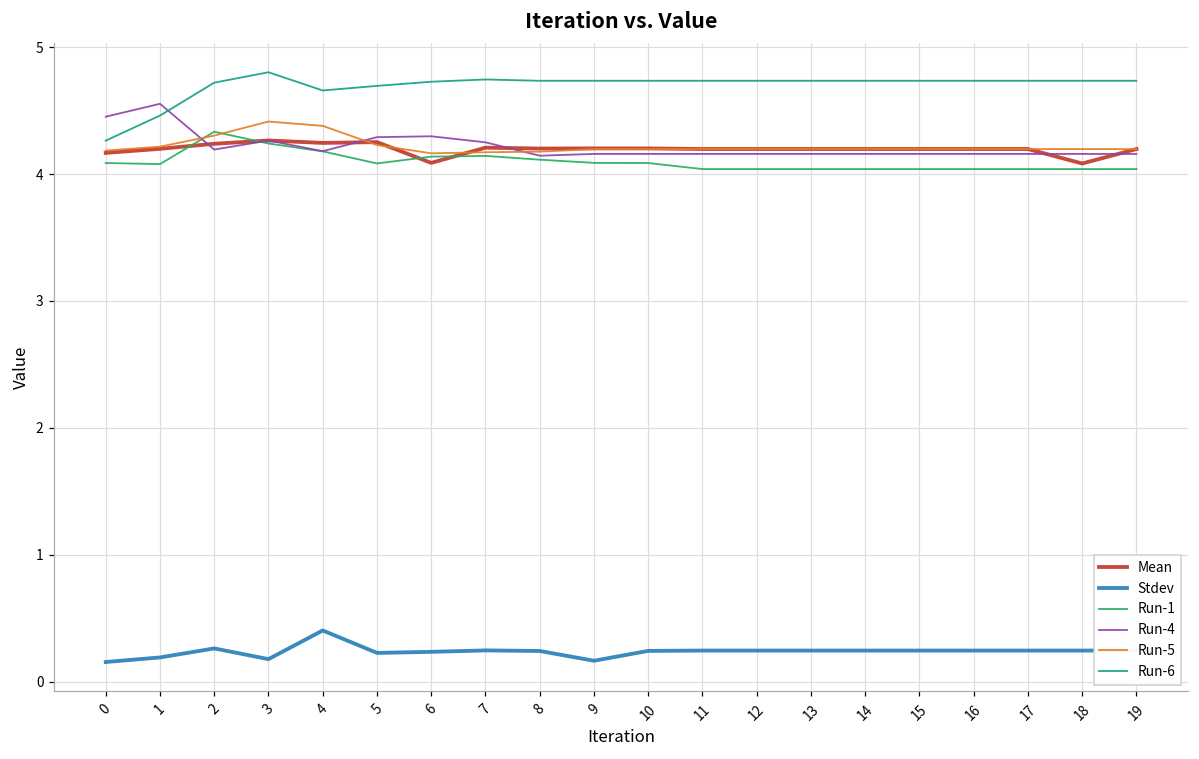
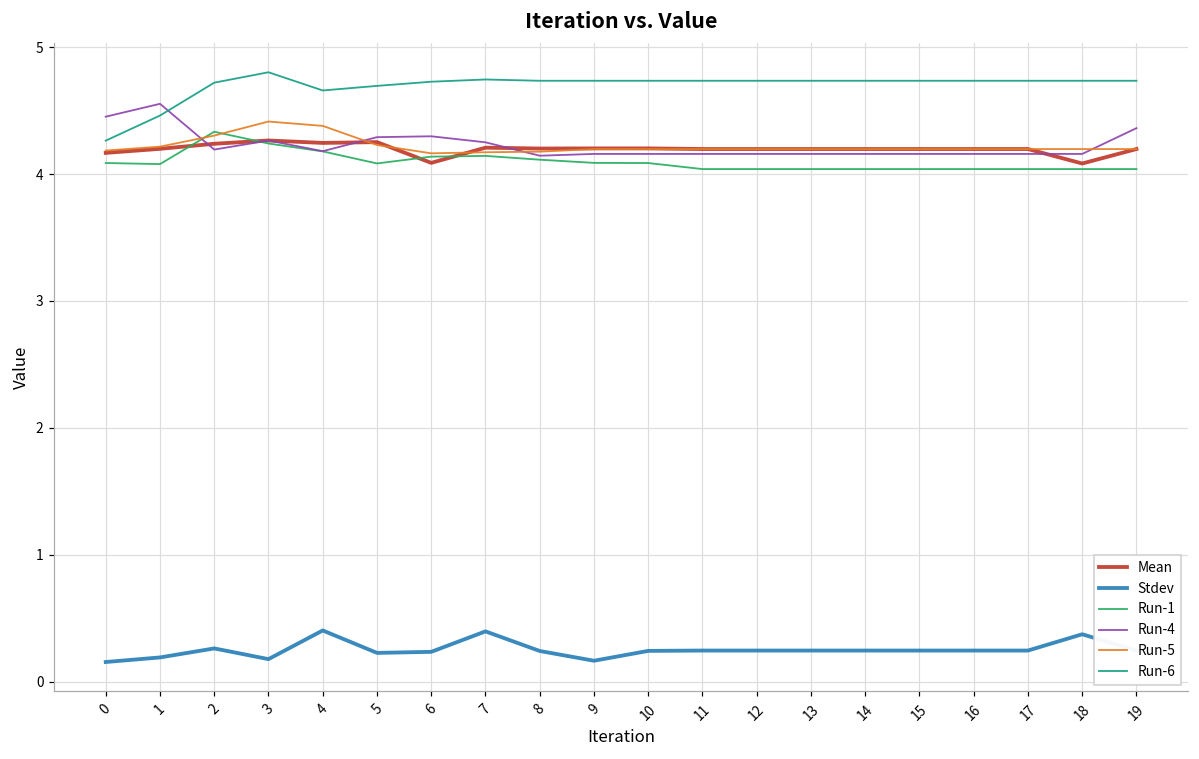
  {
    "Mean": {
      "2": 4.24,
      "4": 4.25,
      "5": 4.25,
      "6": 4.09,
      "7": 4.21,
      "8": 4.20,
      "18": 4.08
    },
    "Stdev": {
      "0": 0.15,
      "1": 0.19,
      "2": 0.26,
      "3": 0.18,
      "4": 0.40,
      "5": 0.23,
      "6": 0.23,
-     "7": 0.25,
+     "7": 0.40,
      "8": 0.24,
      "9": 0.16,
      "10": 0.24,
      "11": 0.24,
      "12": 0.24,
      "13": 0.24,
      "14": 0.24,
      "15": 0.24,
      "16": 0.24,
      "17": 0.24,
-     "18": 0.24
+     "18": 0.37
    },
    "Run-4": {
      "0": 4.45,
      "1": 4.55,
      "2": 4.19,
      "5": 4.29,
      "6": 4.30,
      "7": 4.25,
      "8": 4.15,
      "9": 4.16,
      "10": 4.16,
      "11": 4.16,
      "12": 4.16,
      "13": 4.16,
      "14": 4.16,
      "15": 4.16,
      "16": 4.16,
      "17": 4.16,
      "18": 4.16,
-     "19": 4.16
+     "19": 4.36
    },
    "Run-5": {
      "2": 4.30,
      "3": 4.41,
      "4": 4.38,
      "5": 4.23,
      "6": 4.16,
      "7": 4.17,
      "8": 4.18,
      "18": 4.20
    }
  }
